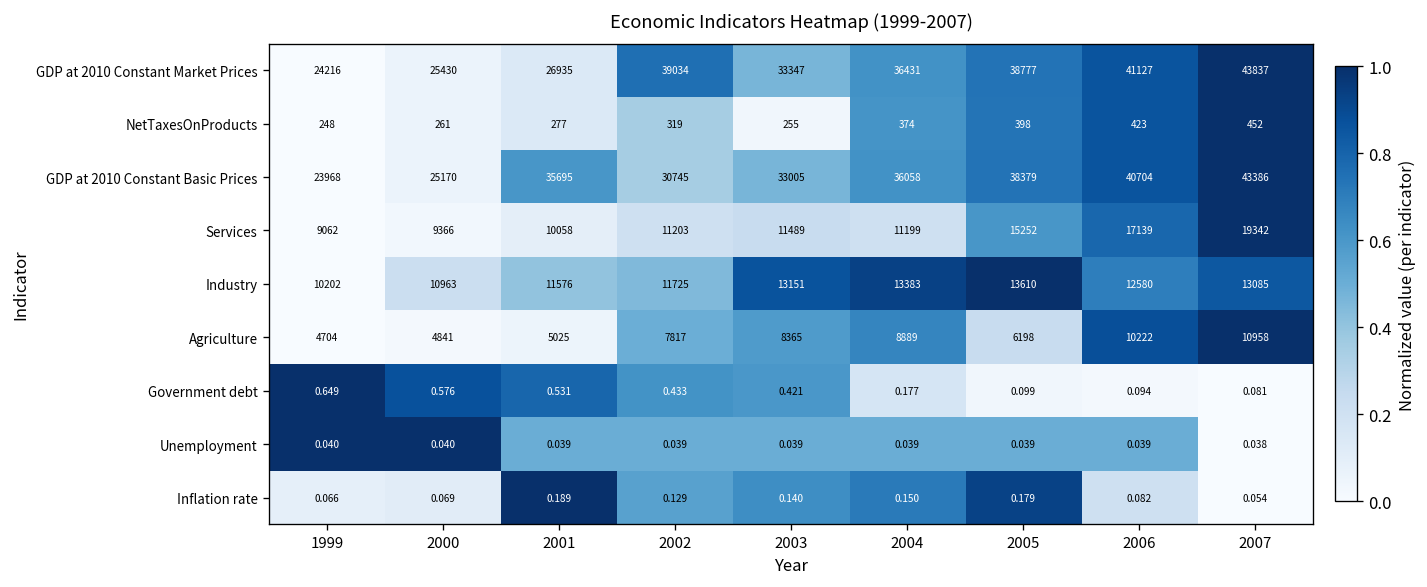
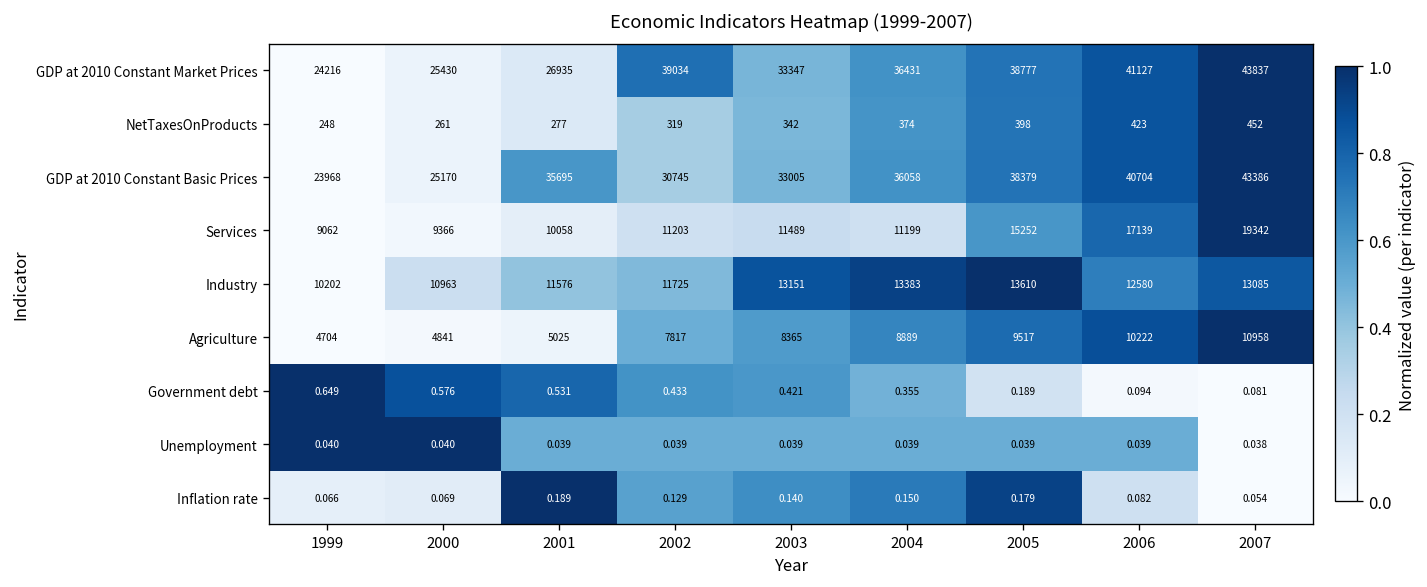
  {
    "GDP at 2010 Constant Market Prices": {
      "1999": 24216,
      "2000": 25430,
      "2001": 26935,
      "2002": 39034,
      "2003": 33347,
      "2004": 36431,
      "2005": 38777,
      "2006": 41127,
      "2007": 43837
    },
    "NetTaxesOnProducts": {
      "1999": 248,
      "2000": 261,
      "2001": 277,
      "2002": 319,
-     "2003": 255,
+     "2003": 342,
      "2004": 374,
      "2005": 398,
      "2006": 423,
      "2007": 452
    },
    "GDP at 2010 Constant Basic Prices": {
      "1999": 23968,
      "2000": 25170,
      "2001": 35695,
      "2002": 30745,
      "2003": 33005,
      "2004": 36058,
      "2005": 38379,
      "2006": 40704,
      "2007": 43386
    },
    "Services": {
      "1999": 9062,
      "2000": 9366,
      "2001": 10058,
      "2002": 11203,
      "2003": 11489,
      "2004": 11199,
      "2005": 15252,
      "2006": 17139,
      "2007": 19342
    },
    "Industry": {
      "1999": 10202,
      "2000": 10963,
      "2001": 11576,
      "2002": 11725,
      "2003": 13151,
      "2004": 13383,
      "2005": 13610,
      "2006": 12580,
      "2007": 13085
    },
    "Agriculture": {
      "1999": 4704,
      "2000": 4841,
      "2001": 5025,
      "2002": 7817,
      "2003": 8365,
      "2004": 8889,
-     "2005": 6198,
+     "2005": 9517,
      "2006": 10222,
      "2007": 10958
    },
    "Government debt": {
      "1999": 0.649,
      "2000": 0.576,
      "2001": 0.531,
      "2002": 0.433,
      "2003": 0.421,
-     "2004": 0.177,
-     "2005": 0.099,
+     "2004": 0.355,
+     "2005": 0.189,
      "2006": 0.094,
      "2007": 0.081
    },
    "Unemployment": {
      "1999": 0.040,
      "2000": 0.040,
      "2001": 0.039,
      "2002": 0.039,
      "2003": 0.039,
      "2004": 0.039,
      "2005": 0.039,
      "2006": 0.039,
      "2007": 0.038
    },
    "Inflation rate": {
      "1999": 0.066,
      "2000": 0.069,
      "2001": 0.189,
      "2002": 0.129,
      "2003": 0.140,
      "2004": 0.150,
      "2005": 0.179,
      "2006": 0.082,
      "2007": 0.054
    }
  }
